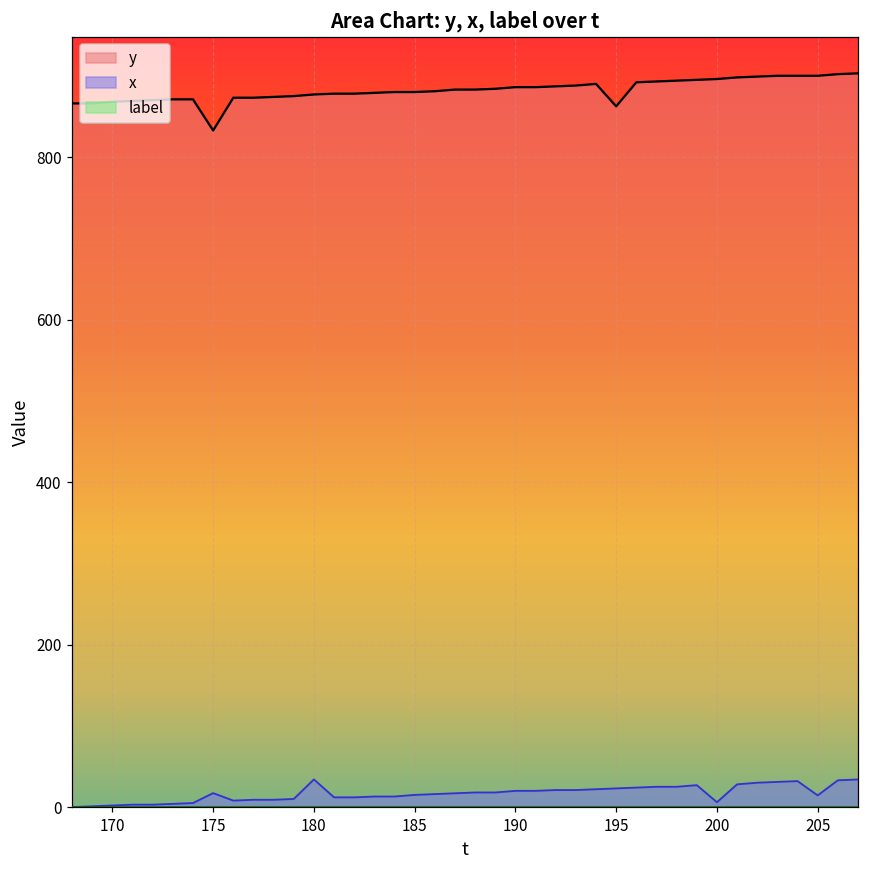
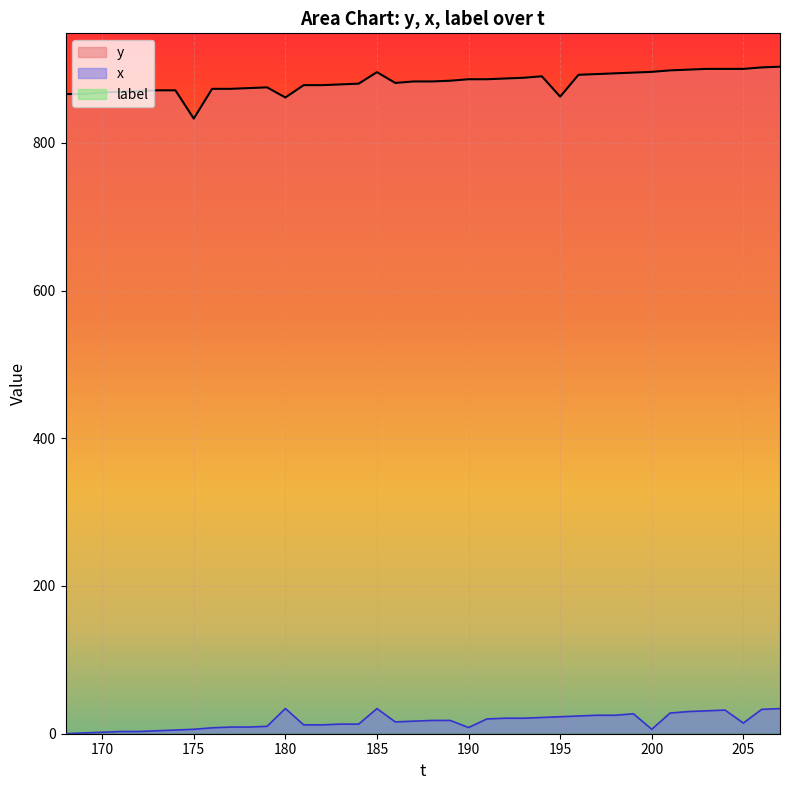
  {
    "y": {
      "175": 830,
-     "180": 880,
-     "185": 880,
+     "180": 860,
+     "185": 900,
      "190": 890,
      "195": 860,
      "200": 900,
      "205": 900
    },
    "x": {
-     "175": 20,
+     "175": 10,
      "180": 30,
-     "185": 20,
-     "190": 20,
+     "185": 30,
+     "190": 10,
      "195": 20,
      "200": 10,
      "205": 10
    },
    "label": {
      "175": 0,
      "180": 0,
      "185": 0,
      "190": 0,
      "195": 0,
      "200": 0,
      "205": 0
    }
  }
